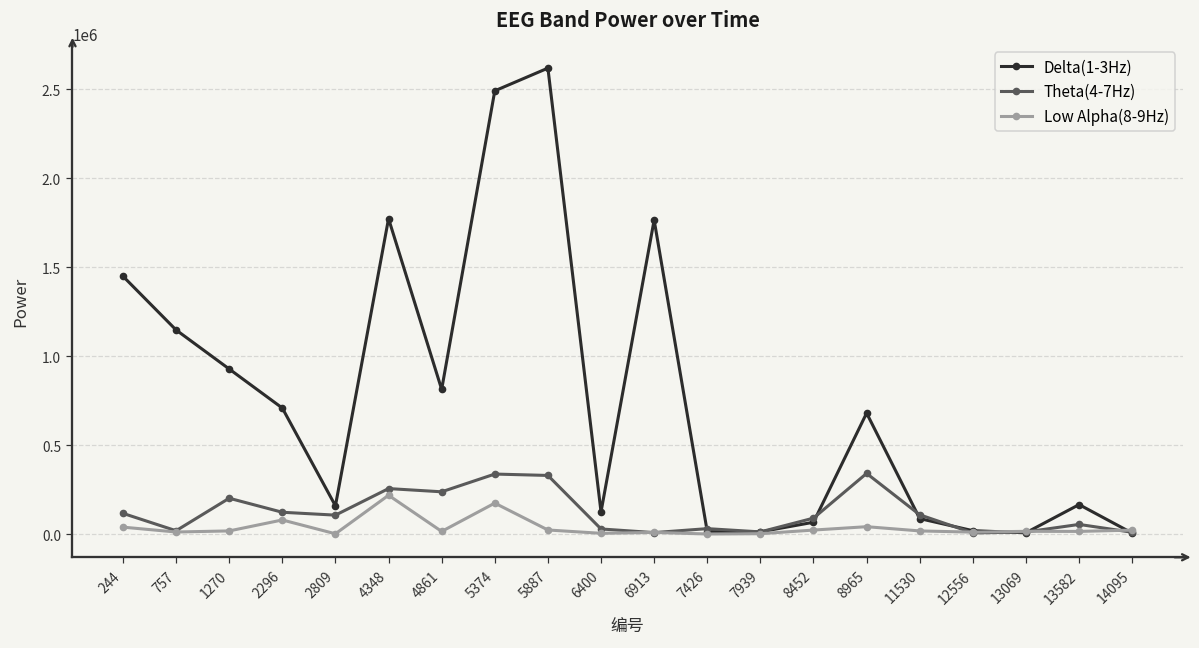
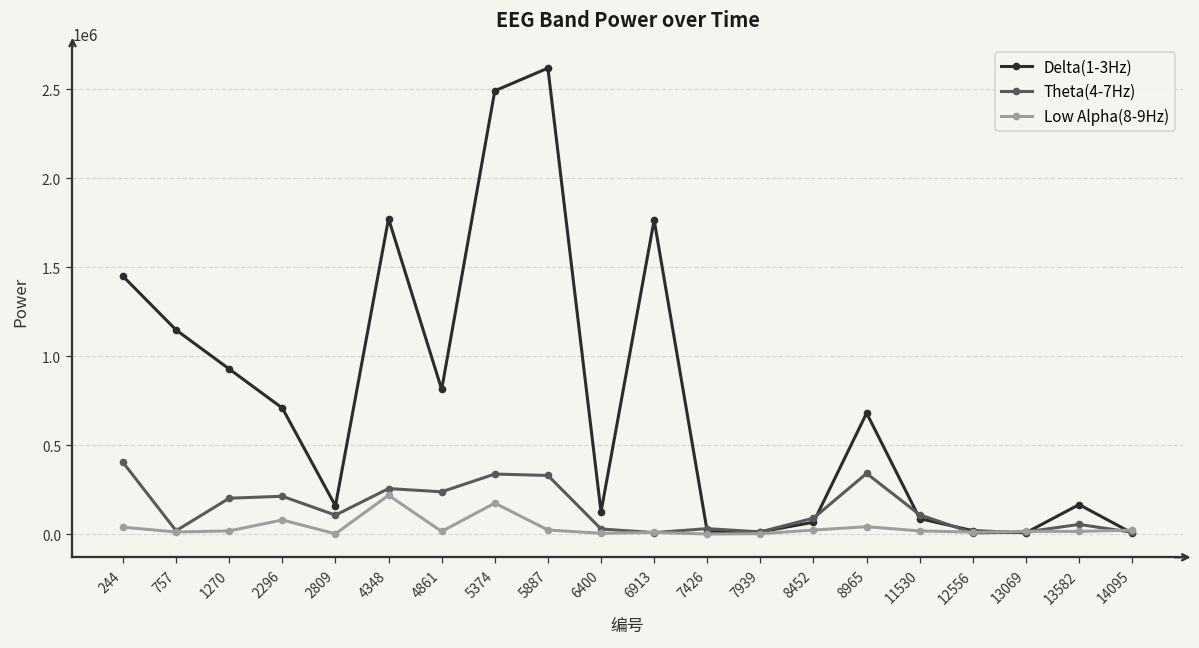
  {
    "Delta(1-3Hz)": {
      "244": 1450000,
      "757": 1150000,
      "1270": 930000,
      "2296": 710000,
      "2809": 160000,
      "4348": 1770000,
      "4861": 810000,
      "5374": 2490000,
      "5887": 2620000,
      "6400": 130000,
      "6913": 1770000,
      "8452": 70000,
      "8965": 680000,
      "11530": 90000,
      "13582": 170000
    },
    "Theta(4-7Hz)": {
-     "244": 120000,
+     "244": 400000,
      "1270": 200000,
-     "2296": 120000,
+     "2296": 210000,
      "2809": 110000,
      "4348": 260000,
      "4861": 240000,
      "5374": 340000,
      "5887": 330000,
      "6400": 30000,
      "7426": 30000,
      "8452": 90000,
      "8965": 340000,
      "11530": 110000,
      "13582": 60000
    },
    "Low Alpha(8-9Hz)": {
      "244": 40000,
      "1270": 20000,
      "2296": 80000,
      "2809": 0,
      "4348": 220000,
      "4861": 20000,
      "5374": 170000,
      "5887": 20000,
      "6400": 10000,
      "8452": 20000,
      "8965": 40000,
      "11530": 20000,
      "13582": 20000
    }
  }
